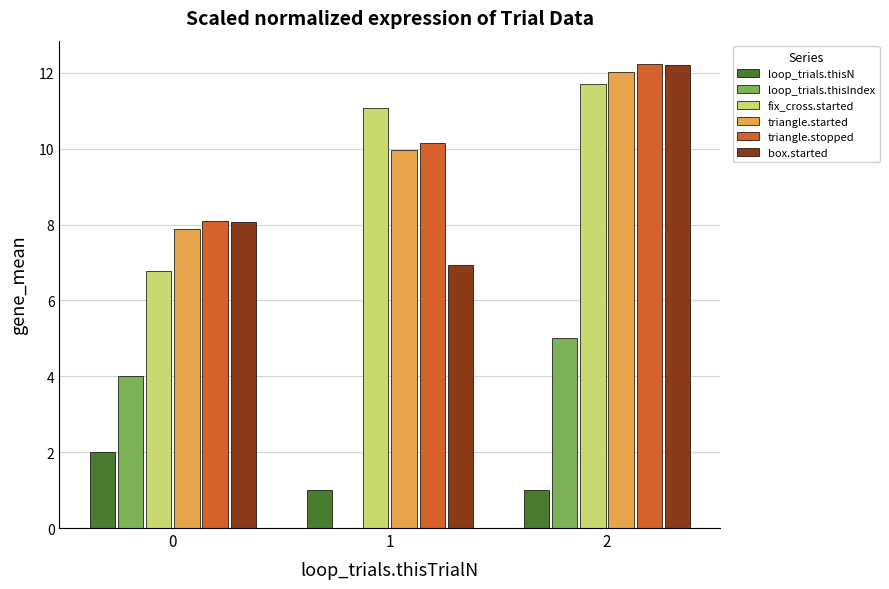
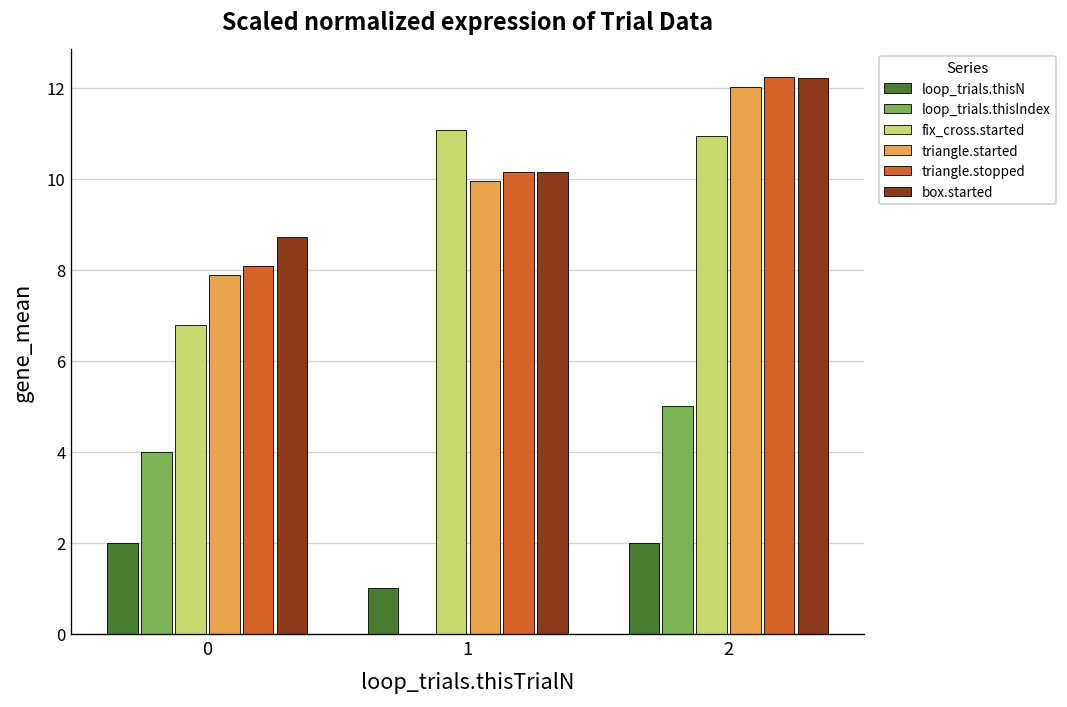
  {
    "loop_trials.thisN": {
      "0": 2,
      "1": 1,
-     "2": 1
+     "2": 2
    },
    "loop_trials.thisIndex": {
      "0": 4.0,
      "1": 0.0,
      "2": 5.0
    },
    "fix_cross.started": {
      "0": 6.8,
      "1": 11.1,
-     "2": 11.7
+     "2": 10.9
    },
    "triangle.started": {
      "0": 7.9,
      "1": 10.0,
      "2": 12.0
    },
    "triangle.stopped": {
      "0": 8.1,
      "1": 10.2,
      "2": 12.2
    },
    "box.started": {
-     "0": 8.1,
-     "1": 6.9,
+     "0": 8.7,
+     "1": 10.1,
      "2": 12.2
    }
  }
